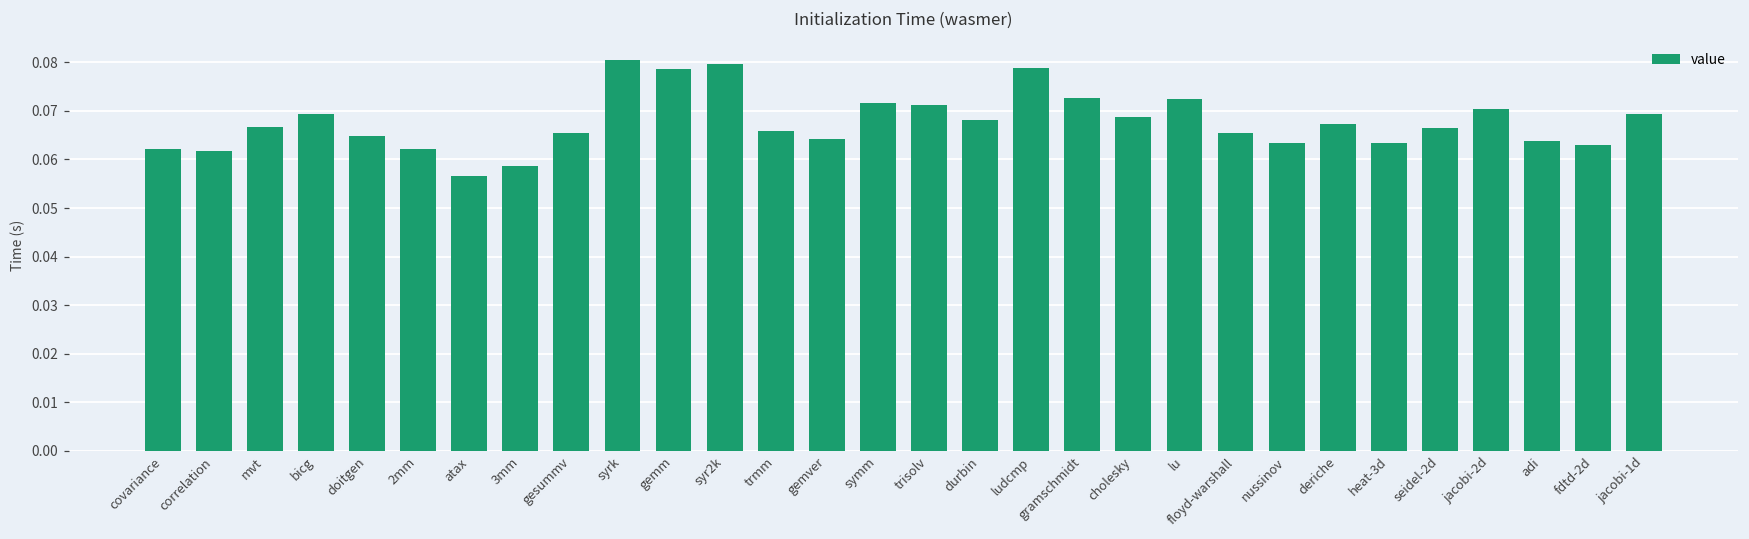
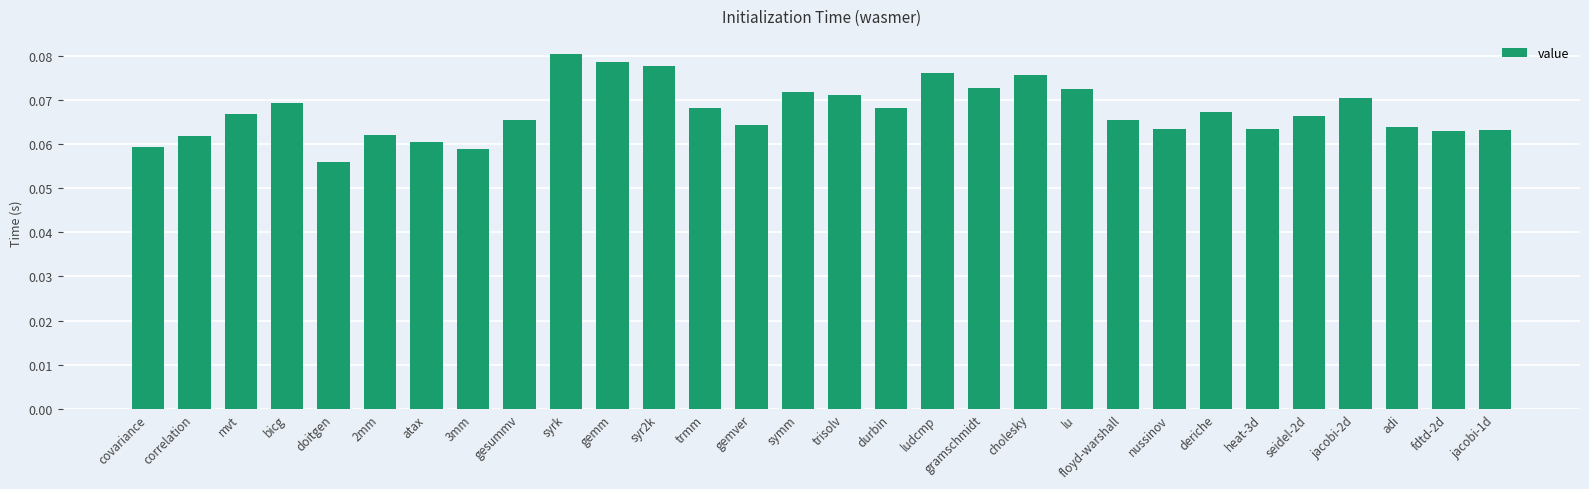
  {
-   "covariance": 0.062,
+   "covariance": 0.059,
    "correlation": 0.062,
    "mvt": 0.067,
    "bicg": 0.069,
-   "doitgen": 0.065,
+   "doitgen": 0.056,
    "2mm": 0.062,
-   "atax": 0.057,
+   "atax": 0.061,
    "3mm": 0.059,
    "gesummv": 0.066,
    "syrk": 0.080,
    "gemm": 0.079,
-   "syr2k": 0.080,
-   "trmm": 0.066,
+   "syr2k": 0.078,
+   "trmm": 0.068,
    "gemver": 0.064,
    "symm": 0.072,
    "trisolv": 0.071,
    "durbin": 0.068,
-   "ludcmp": 0.079,
+   "ludcmp": 0.076,
    "gramschmidt": 0.073,
-   "cholesky": 0.069,
+   "cholesky": 0.076,
    "lu": 0.072,
    "floyd-warshall": 0.065,
    "nussinov": 0.063,
    "deriche": 0.067,
    "heat-3d": 0.063,
    "seidel-2d": 0.066,
    "jacobi-2d": 0.070,
    "adi": 0.064,
    "fdtd-2d": 0.063,
-   "jacobi-1d": 0.069
+   "jacobi-1d": 0.063
  }
